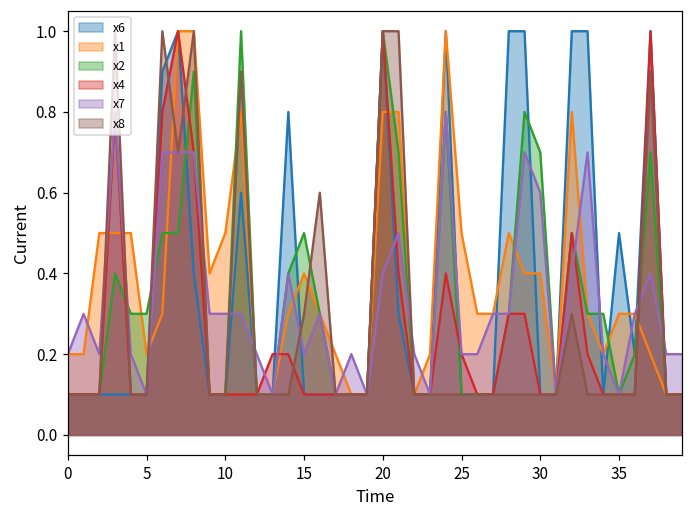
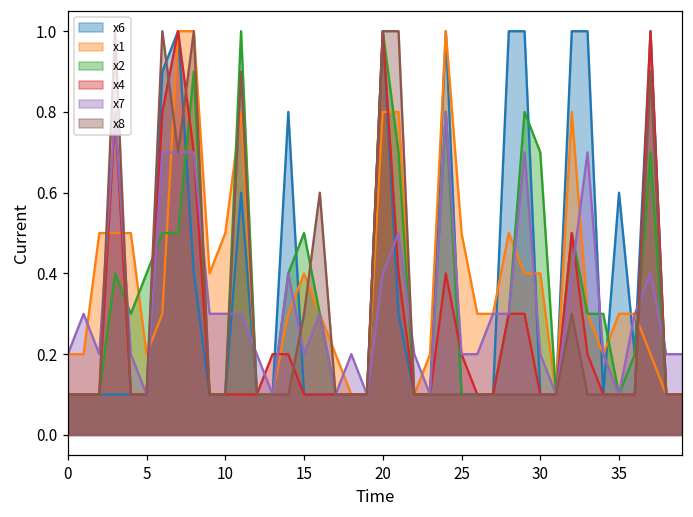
  {
    "x6": {
-     "35": 0.5
+     "35": 0.6
    },
    "x2": {
-     "5": 0.3,
+     "5": 0.4,
      "15": 0.5,
      "30": 0.7
    },
    "x7": {
      "10": 0.3,
      "15": 0.2,
      "20": 0.4,
-     "30": 0.6
+     "30": 0.2
    }
  }
